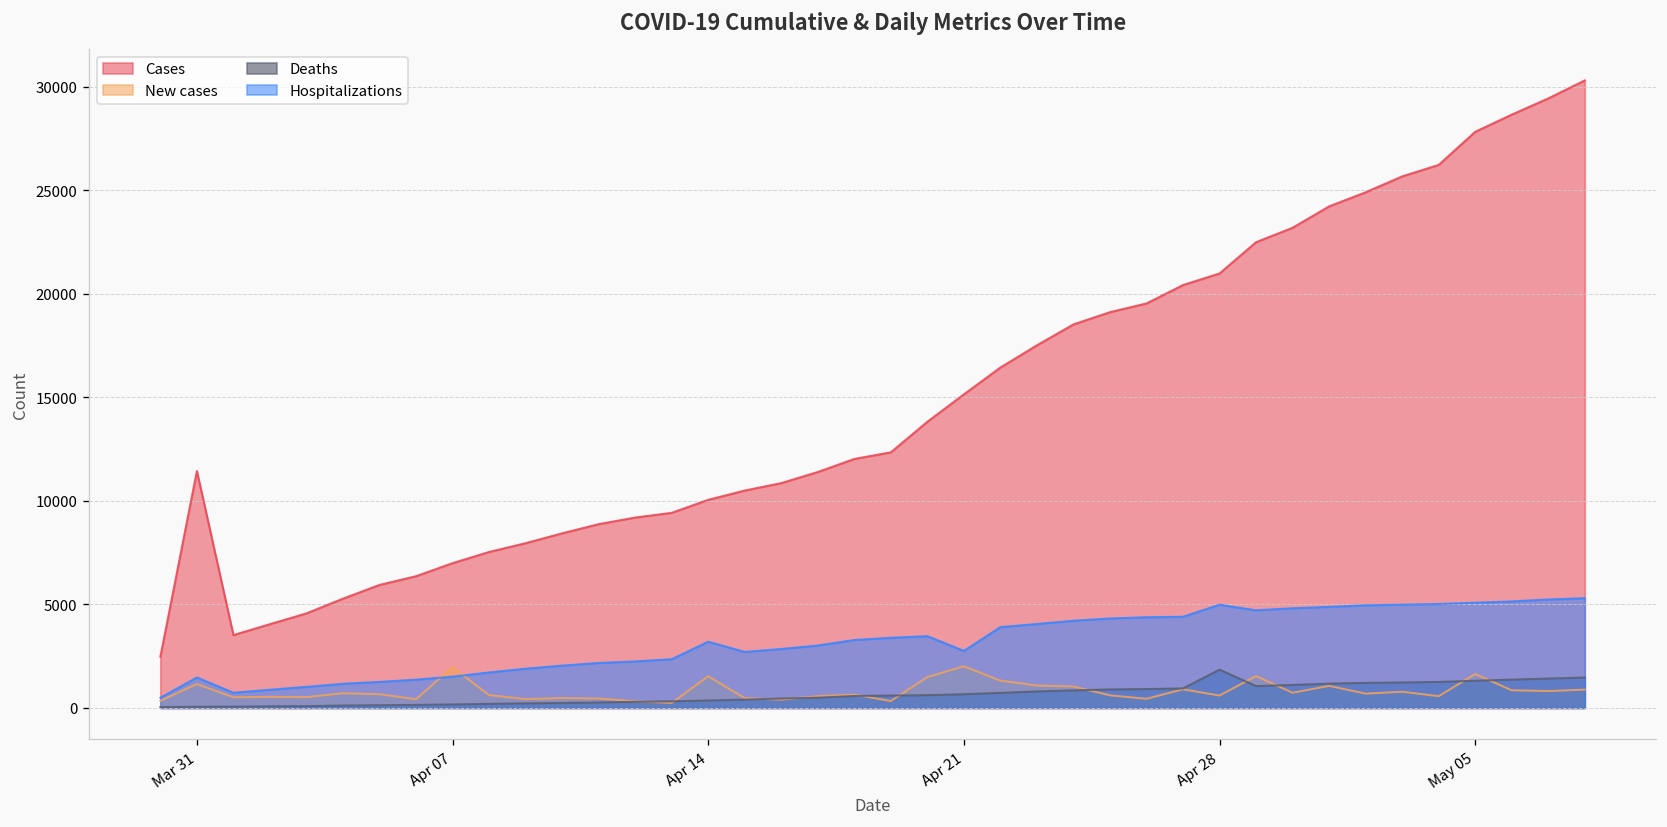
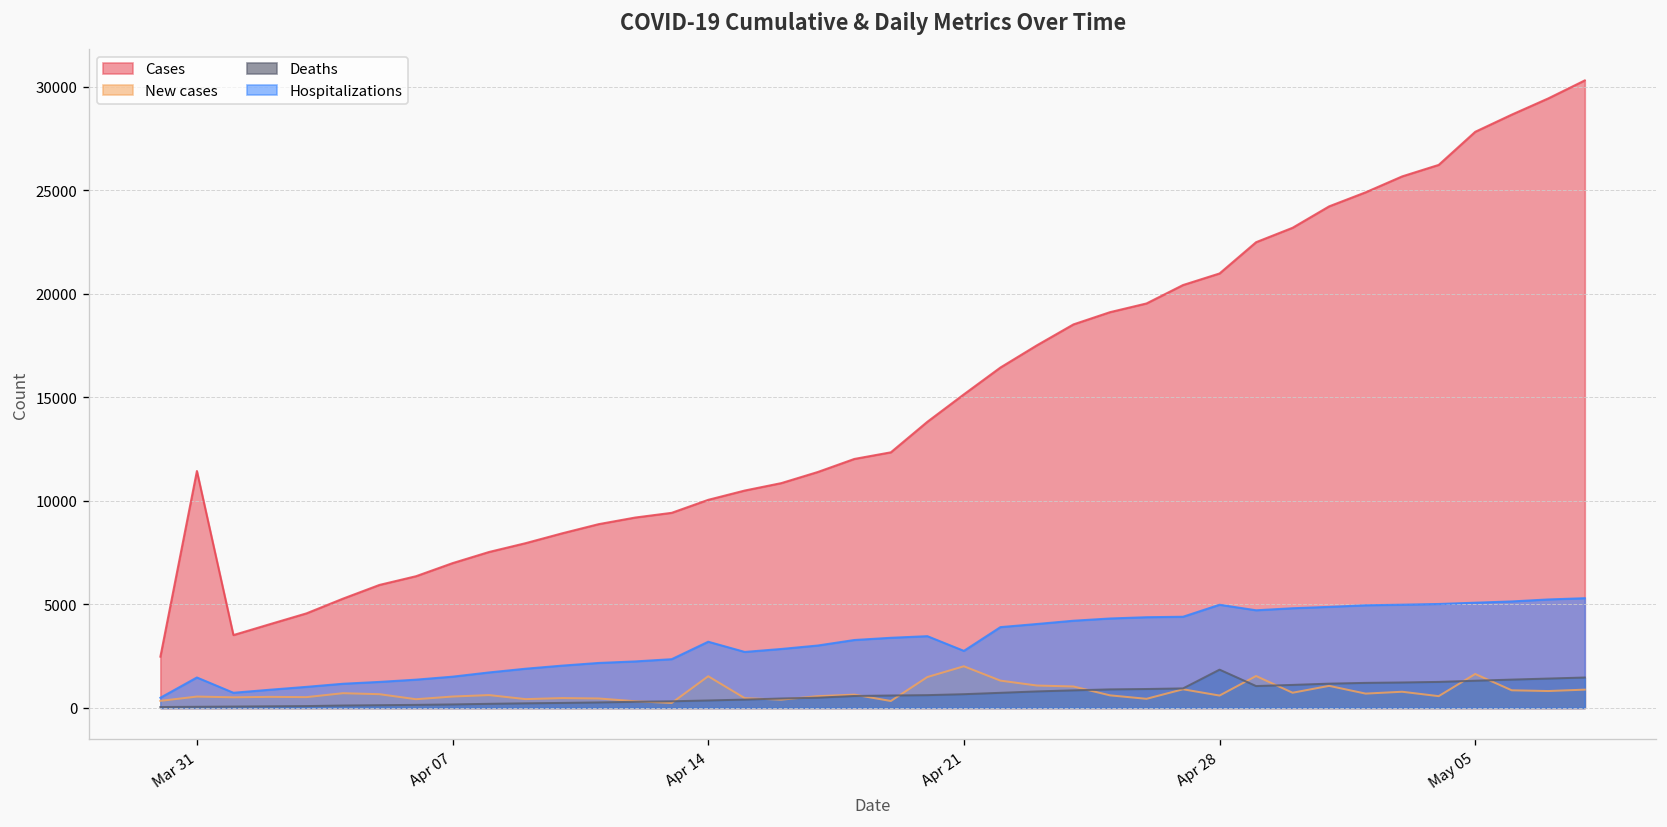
  {
    "Cases": {
      "Mar 31": 11400,
      "Apr 07": 7000,
      "Apr 14": 10000,
      "Apr 21": 15100,
      "Apr 28": 21000,
      "May 05": 27800
    },
    "New cases": {
-     "Mar 31": 1200,
-     "Apr 07": 2000,
+     "Mar 31": 500,
+     "Apr 07": 600,
      "Apr 14": 1500,
      "Apr 21": 2000,
      "Apr 28": 600,
      "May 05": 1600
    },
    "Deaths": {
      "Mar 31": 100,
      "Apr 07": 200,
      "Apr 14": 400,
      "Apr 21": 700,
      "Apr 28": 1800,
      "May 05": 1300
    },
    "Hospitalizations": {
      "Mar 31": 1500,
      "Apr 07": 1500,
      "Apr 14": 3200,
      "Apr 21": 2800,
      "Apr 28": 5000,
      "May 05": 5100
    }
  }
